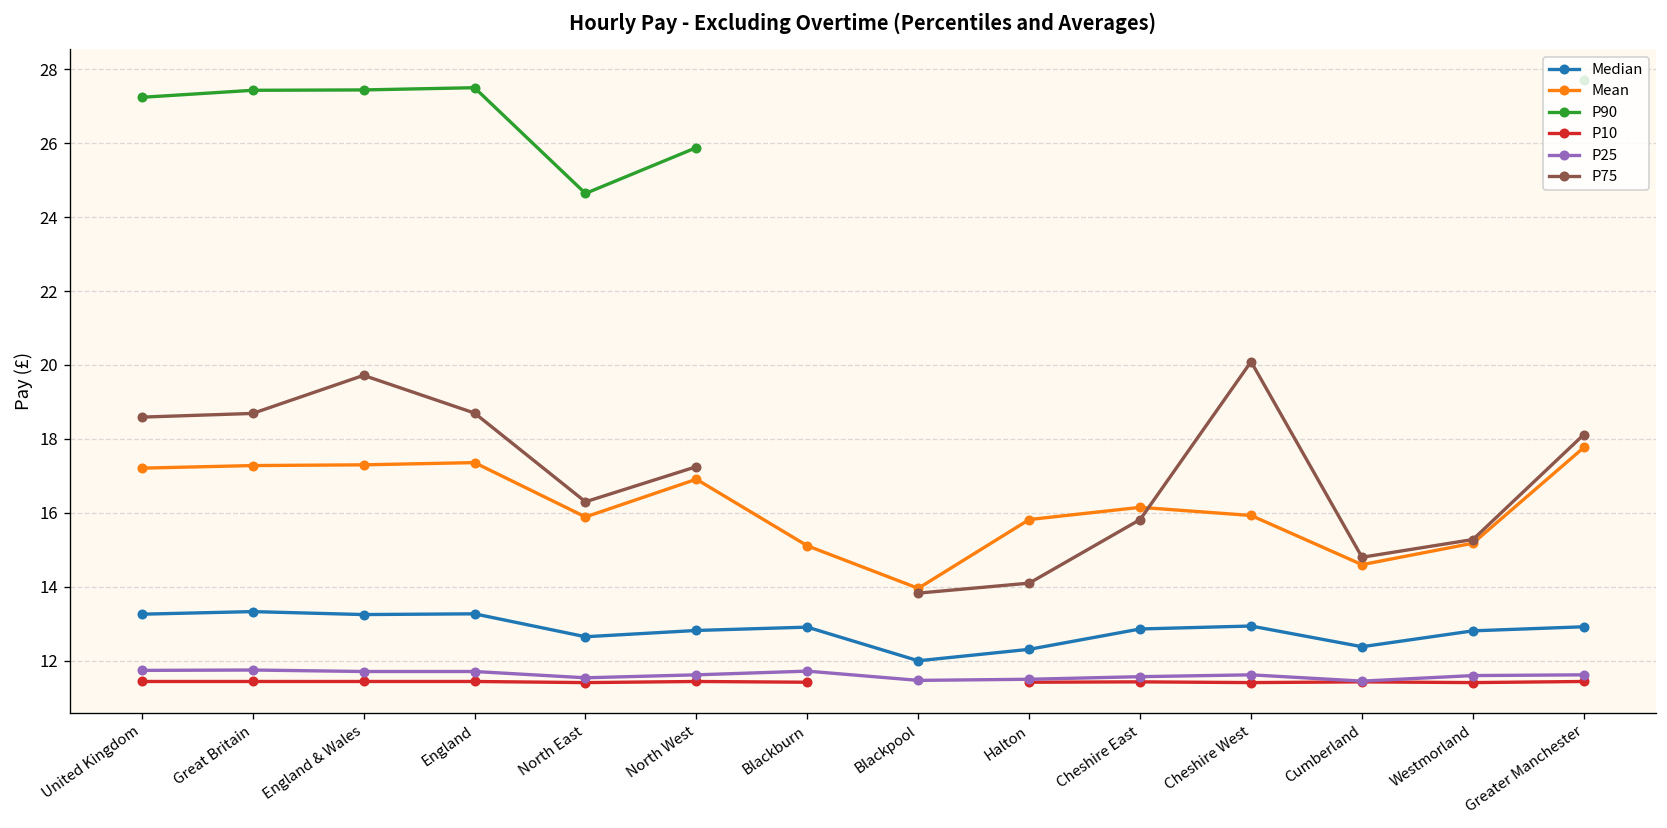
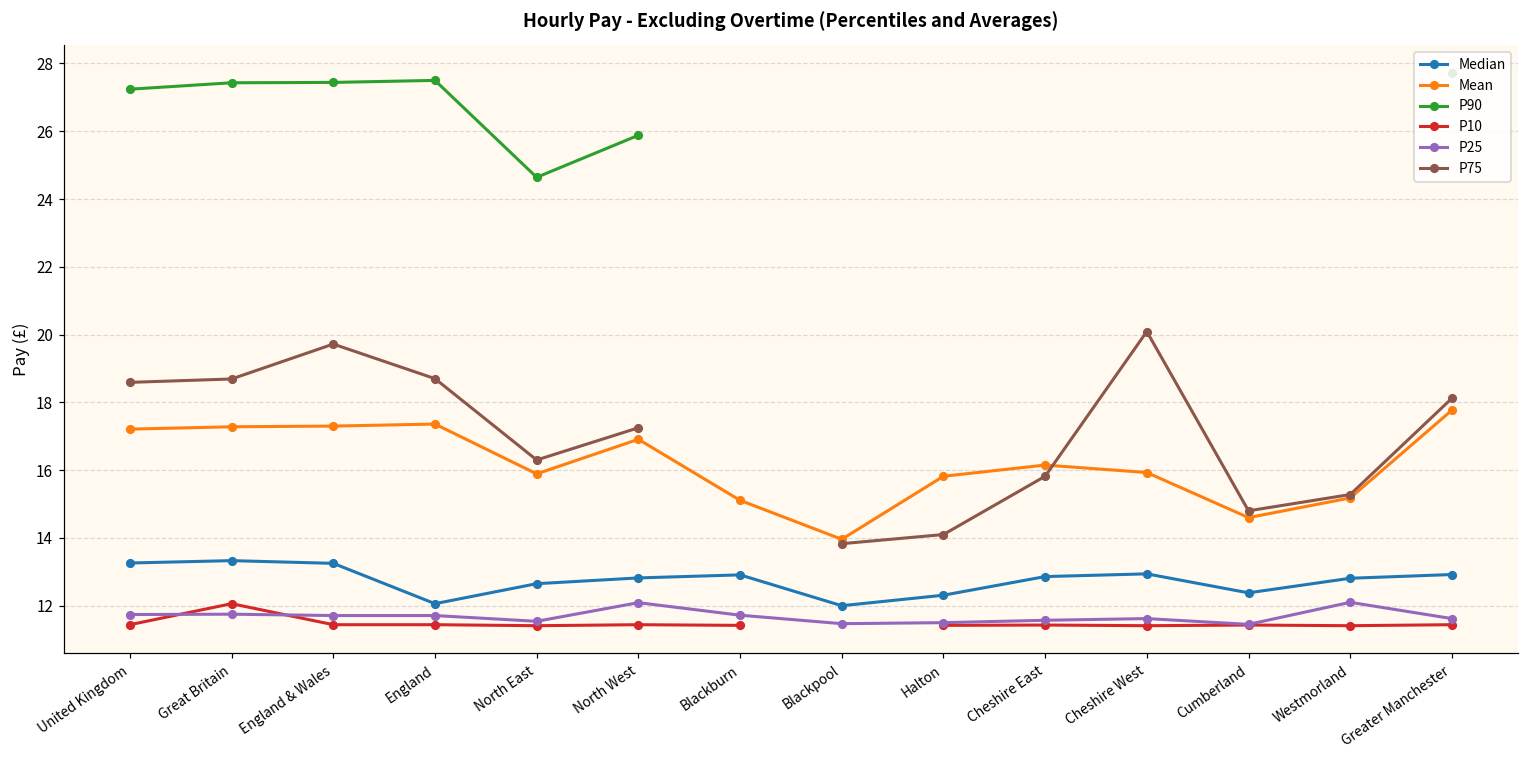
  {
    "Median": {
      "United Kingdom": 13.3,
      "Great Britain": 13.3,
      "England & Wales": 13.3,
-     "England": 13.3,
+     "England": 12.1,
      "North East": 12.7,
      "North West": 12.8,
      "Blackburn": 12.9,
      "Blackpool": 12.0,
      "Halton": 12.3,
      "Cheshire East": 12.9,
      "Cheshire West": 12.9,
      "Cumberland": 12.4,
      "Westmorland": 12.8,
      "Greater Manchester": 12.9
    },
    "Mean": {
      "United Kingdom": 17.2,
      "Great Britain": 17.3,
      "England & Wales": 17.3,
      "England": 17.4,
      "North East": 15.9,
      "North West": 16.9,
      "Blackburn": 15.1,
      "Blackpool": 14.0,
      "Halton": 15.8,
      "Cheshire East": 16.2,
      "Cheshire West": 15.9,
      "Cumberland": 14.6,
      "Westmorland": 15.2,
      "Greater Manchester": 17.8
    },
    "P90": {
      "United Kingdom": 27.2,
      "Great Britain": 27.4,
      "England & Wales": 27.4,
      "England": 27.5,
      "North East": 24.6,
      "North West": 25.9
    },
    "P10": {
      "United Kingdom": 11.4,
-     "Great Britain": 11.4,
+     "Great Britain": 12.1,
      "England & Wales": 11.4,
      "England": 11.4,
      "North East": 11.4,
      "North West": 11.4,
      "Blackburn": 11.4,
      "Cheshire East": 11.4,
      "Cheshire West": 11.4,
      "Westmorland": 11.4,
      "Greater Manchester": 11.4
    },
    "P25": {
      "United Kingdom": 11.7,
      "Great Britain": 11.8,
      "England & Wales": 11.7,
      "England": 11.7,
      "North East": 11.5,
-     "North West": 11.6,
+     "North West": 12.1,
      "Blackburn": 11.7,
      "Blackpool": 11.5,
      "Cheshire East": 11.6,
      "Cheshire West": 11.6,
-     "Westmorland": 11.6,
+     "Westmorland": 12.1,
      "Greater Manchester": 11.6
    },
    "P75": {
      "United Kingdom": 18.6,
      "Great Britain": 18.7,
      "England & Wales": 19.7,
      "England": 18.7,
      "North East": 16.3,
      "North West": 17.3,
      "Blackpool": 13.8,
      "Halton": 14.1,
      "Cheshire East": 15.8,
      "Cheshire West": 20.1,
      "Cumberland": 14.8,
      "Westmorland": 15.3,
      "Greater Manchester": 18.1
    }
  }
